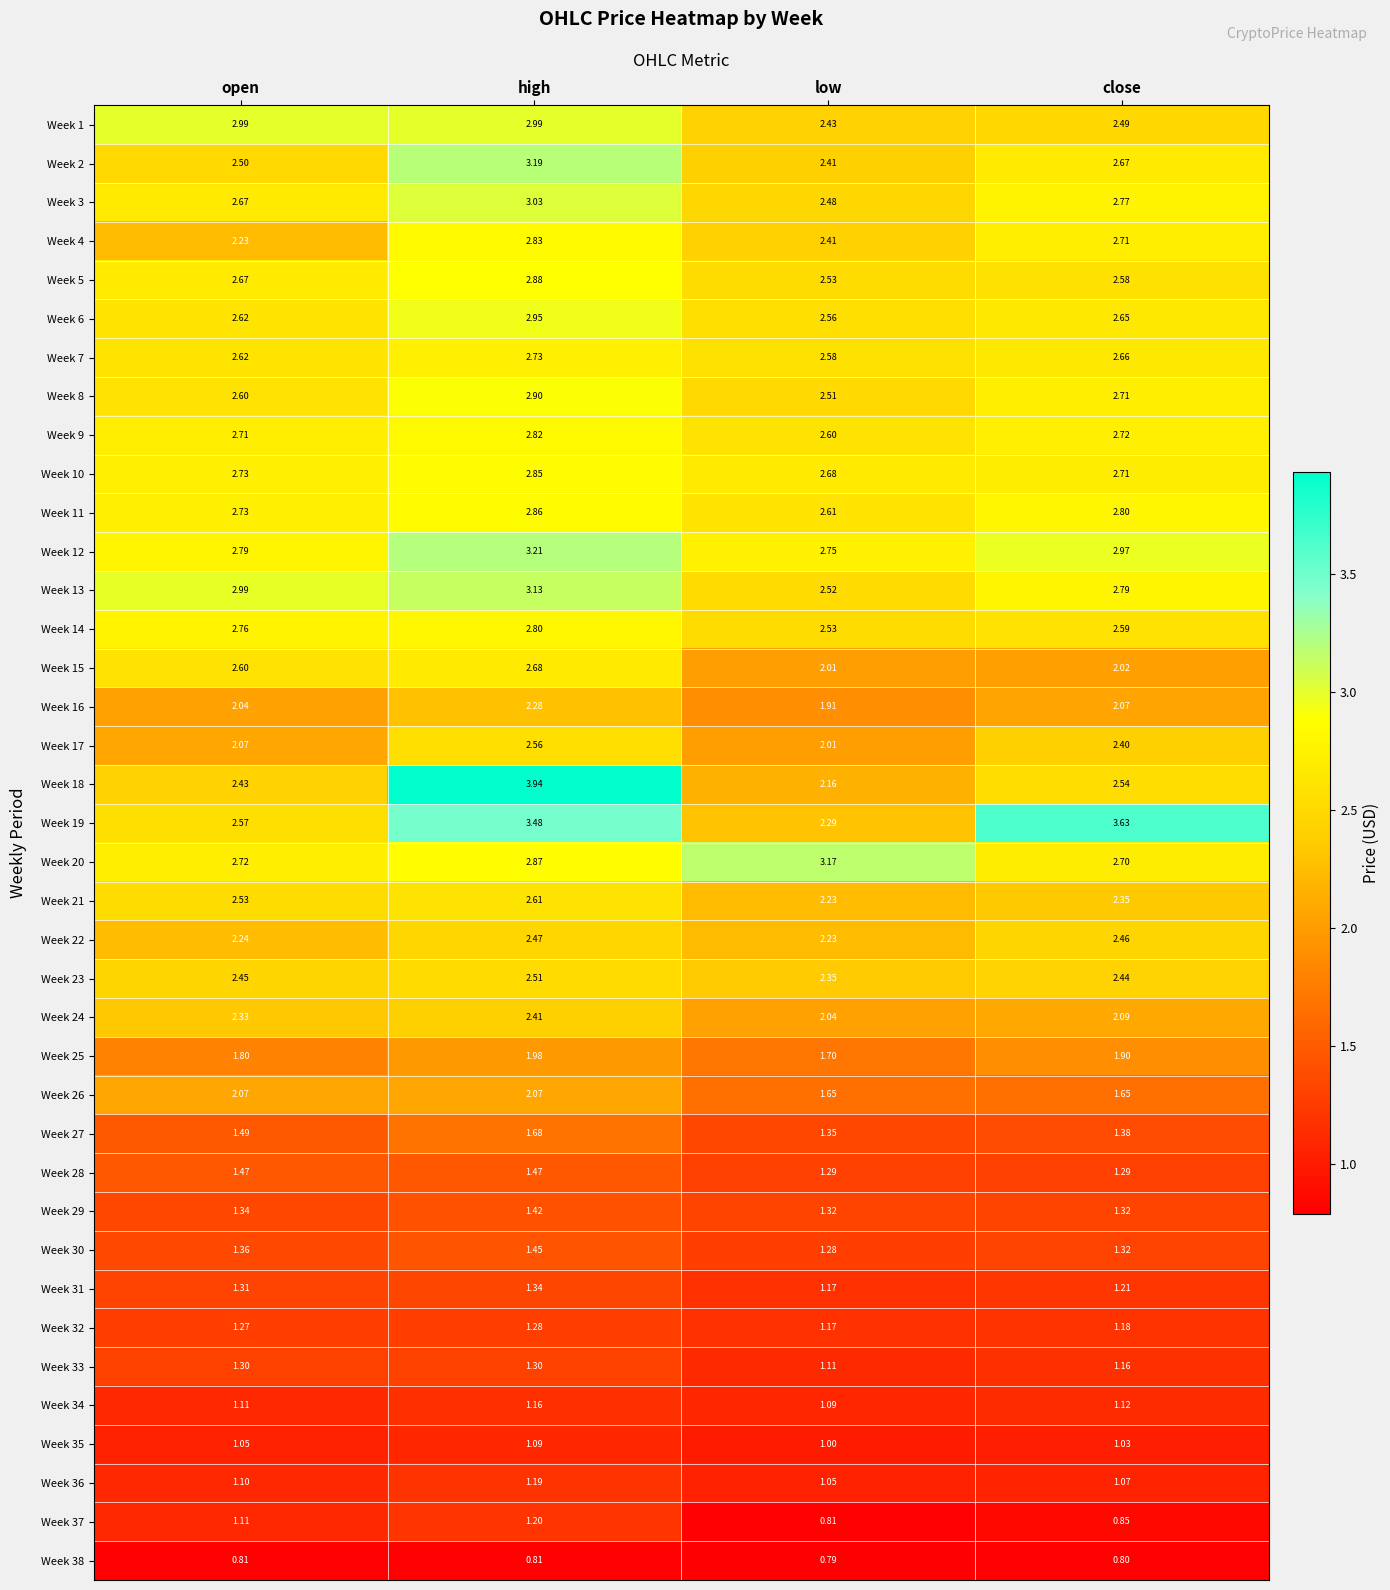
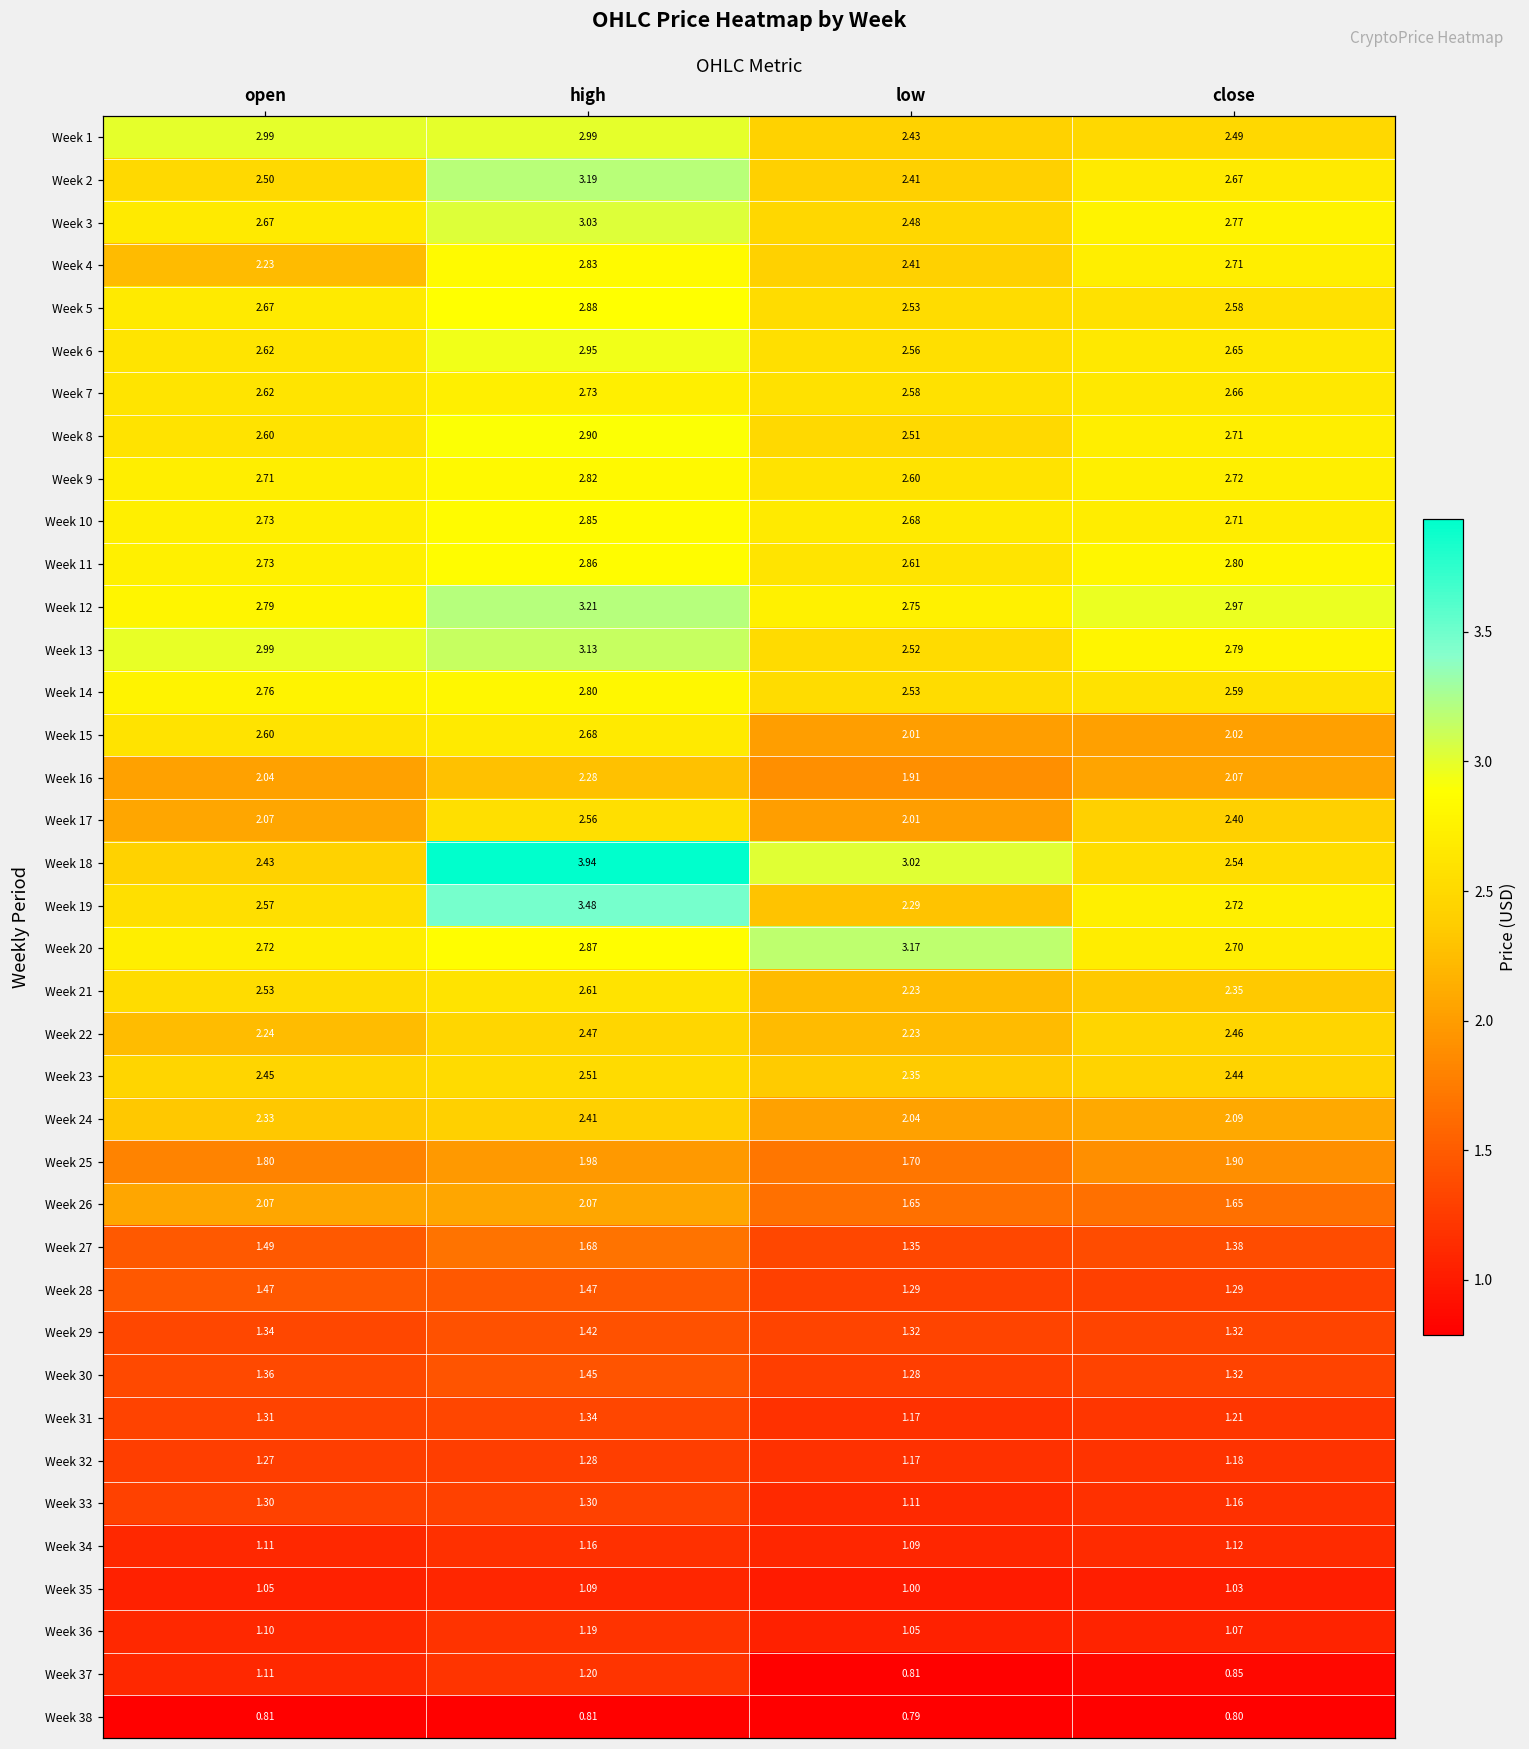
  {
    "Week 1": {
      "open": 2.99,
      "high": 2.99,
      "low": 2.43,
      "close": 2.49
    },
    "Week 2": {
      "open": 2.50,
      "high": 3.19,
      "low": 2.41,
      "close": 2.67
    },
    "Week 3": {
      "open": 2.67,
      "high": 3.03,
      "low": 2.48,
      "close": 2.77
    },
    "Week 4": {
      "open": 2.23,
      "high": 2.83,
      "low": 2.41,
      "close": 2.71
    },
    "Week 5": {
      "open": 2.67,
      "high": 2.88,
      "low": 2.53,
      "close": 2.58
    },
    "Week 6": {
      "open": 2.62,
      "high": 2.95,
      "low": 2.56,
      "close": 2.65
    },
    "Week 7": {
      "open": 2.62,
      "high": 2.73,
      "low": 2.58,
      "close": 2.66
    },
    "Week 8": {
      "open": 2.60,
      "high": 2.90,
      "low": 2.51,
      "close": 2.71
    },
    "Week 9": {
      "open": 2.71,
      "high": 2.82,
      "low": 2.60,
      "close": 2.72
    },
    "Week 10": {
      "open": 2.73,
      "high": 2.85,
      "low": 2.68,
      "close": 2.71
    },
    "Week 11": {
      "open": 2.73,
      "high": 2.86,
      "low": 2.61,
      "close": 2.80
    },
    "Week 12": {
      "open": 2.79,
      "high": 3.21,
      "low": 2.75,
      "close": 2.97
    },
    "Week 13": {
      "open": 2.99,
      "high": 3.13,
      "low": 2.52,
      "close": 2.79
    },
    "Week 14": {
      "open": 2.76,
      "high": 2.80,
      "low": 2.53,
      "close": 2.59
    },
    "Week 15": {
      "open": 2.60,
      "high": 2.68,
      "low": 2.01,
      "close": 2.02
    },
    "Week 16": {
      "open": 2.04,
      "high": 2.28,
      "low": 1.91,
      "close": 2.07
    },
    "Week 17": {
      "open": 2.07,
      "high": 2.56,
      "low": 2.01,
      "close": 2.40
    },
    "Week 18": {
      "open": 2.43,
      "high": 3.94,
-     "low": 2.16,
+     "low": 3.02,
      "close": 2.54
    },
    "Week 19": {
      "open": 2.57,
      "high": 3.48,
      "low": 2.29,
-     "close": 3.63
+     "close": 2.72
    },
    "Week 20": {
      "open": 2.72,
      "high": 2.87,
      "low": 3.17,
      "close": 2.70
    },
    "Week 21": {
      "open": 2.53,
      "high": 2.61,
      "low": 2.23,
      "close": 2.35
    },
    "Week 22": {
      "open": 2.24,
      "high": 2.47,
      "low": 2.23,
      "close": 2.46
    },
    "Week 23": {
      "open": 2.45,
      "high": 2.51,
      "low": 2.35,
      "close": 2.44
    },
    "Week 24": {
      "open": 2.33,
      "high": 2.41,
      "low": 2.04,
      "close": 2.09
    },
    "Week 25": {
      "open": 1.80,
      "high": 1.98,
      "low": 1.70,
      "close": 1.90
    },
    "Week 26": {
      "open": 2.07,
      "high": 2.07,
      "low": 1.65,
      "close": 1.65
    },
    "Week 27": {
      "open": 1.49,
      "high": 1.68,
      "low": 1.35,
      "close": 1.38
    },
    "Week 28": {
      "open": 1.47,
      "high": 1.47,
      "low": 1.29,
      "close": 1.29
    },
    "Week 29": {
      "open": 1.34,
      "high": 1.42,
      "low": 1.32,
      "close": 1.32
    },
    "Week 30": {
      "open": 1.36,
      "high": 1.45,
      "low": 1.28,
      "close": 1.32
    },
    "Week 31": {
      "open": 1.31,
      "high": 1.34,
      "low": 1.17,
      "close": 1.21
    },
    "Week 32": {
      "open": 1.27,
      "high": 1.28,
      "low": 1.17,
      "close": 1.18
    },
    "Week 33": {
      "open": 1.30,
      "high": 1.30,
      "low": 1.11,
      "close": 1.16
    },
    "Week 34": {
      "open": 1.11,
      "high": 1.16,
      "low": 1.09,
      "close": 1.12
    },
    "Week 35": {
      "open": 1.05,
      "high": 1.09,
      "low": 1.00,
      "close": 1.03
    },
    "Week 36": {
      "open": 1.10,
      "high": 1.19,
      "low": 1.05,
      "close": 1.07
    },
    "Week 37": {
      "open": 1.11,
      "high": 1.20,
      "low": 0.81,
      "close": 0.85
    },
    "Week 38": {
      "open": 0.81,
      "high": 0.81,
      "low": 0.79,
      "close": 0.80
    }
  }
